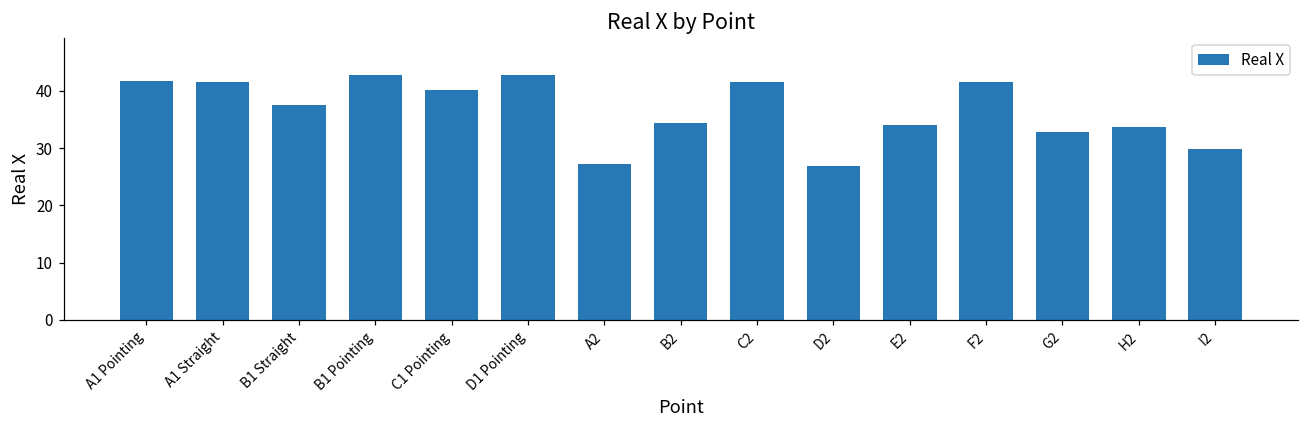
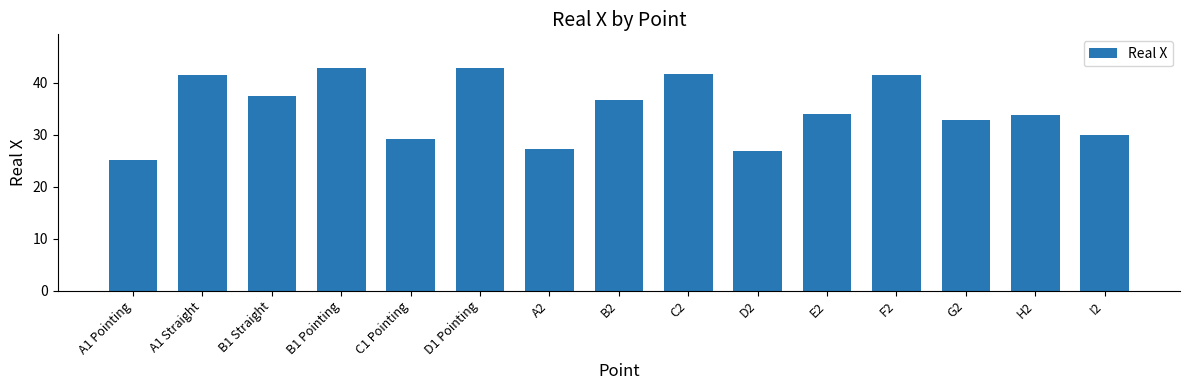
  {
-   "A1 Pointing": 42,
+   "A1 Pointing": 25,
    "A1 Straight": 42,
    "B1 Straight": 37,
    "B1 Pointing": 43,
-   "C1 Pointing": 40,
+   "C1 Pointing": 29,
    "D1 Pointing": 43,
    "A2": 27,
-   "B2": 34,
+   "B2": 37,
    "C2": 42,
    "D2": 27,
    "E2": 34,
    "F2": 42,
    "G2": 33,
    "H2": 34,
    "I2": 30
  }
